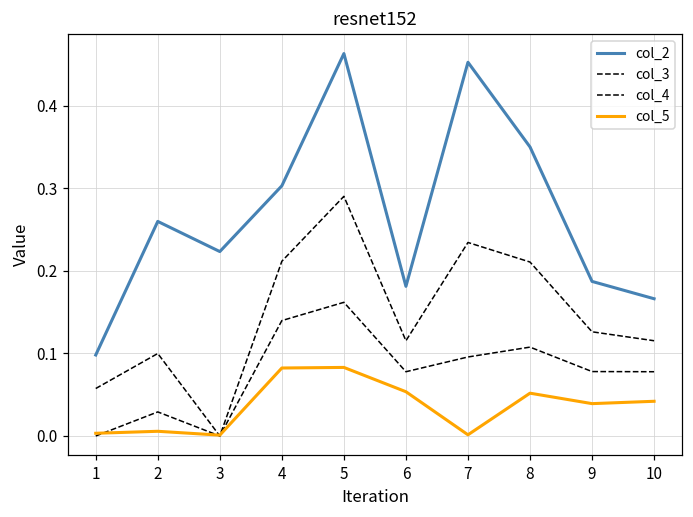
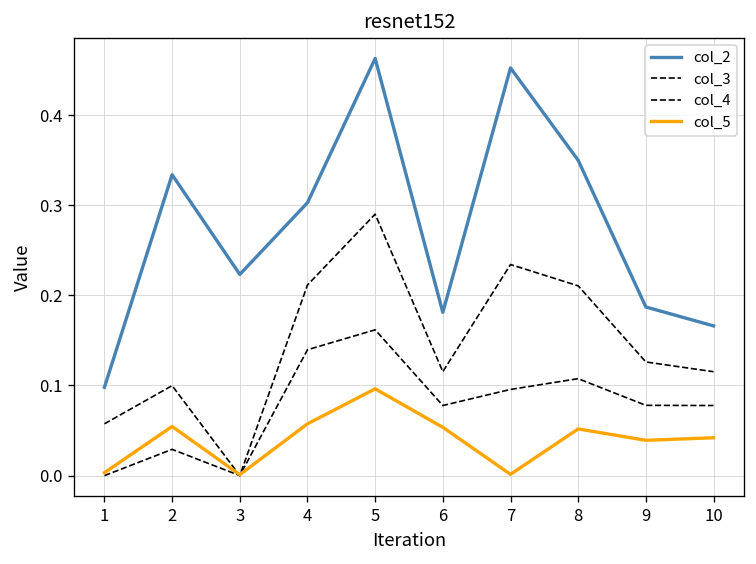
  {
    "col_2": {
      "1": 0.10,
-     "2": 0.26,
+     "2": 0.33,
      "3": 0.22,
      "4": 0.30,
      "5": 0.46,
      "6": 0.18,
      "7": 0.45,
      "8": 0.35,
      "9": 0.19,
      "10": 0.17
    },
    "col_5": {
-     "2": 0.01,
-     "4": 0.08,
-     "5": 0.08,
+     "2": 0.05,
+     "4": 0.06,
+     "5": 0.10,
      "6": 0.05,
      "7": 0.00,
      "8": 0.05,
      "9": 0.04,
      "10": 0.04
    }
  }
